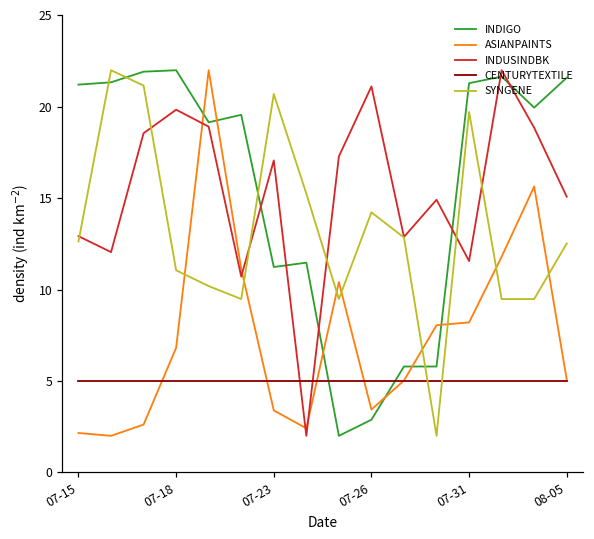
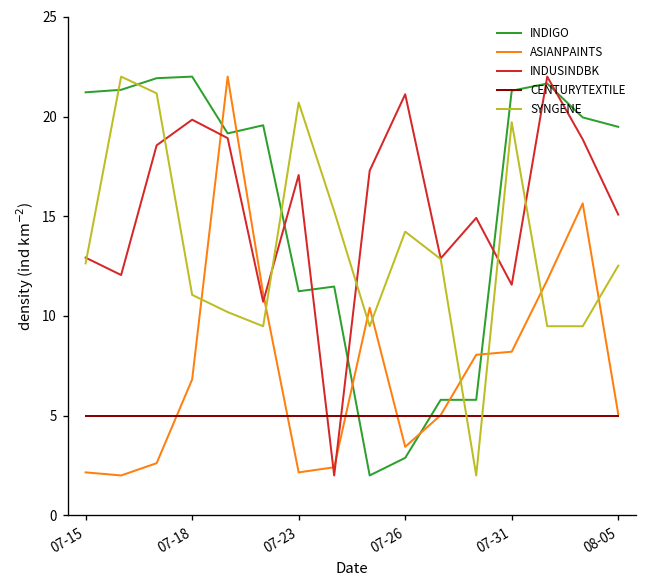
  {
    "INDIGO": {
      "07-15": 21.2,
      "07-18": 22.0,
      "07-23": 11.2,
      "07-26": 2.9,
      "07-31": 21.3,
-     "08-05": 21.6
+     "08-05": 19.5
    },
    "ASIANPAINTS": {
      "07-15": 2.2,
      "07-18": 6.8,
-     "07-23": 3.4,
+     "07-23": 2.2,
      "07-26": 3.4,
      "07-31": 8.2
    },
    "INDUSINDBK": {
      "07-15": 12.9,
      "07-18": 19.8,
      "07-23": 17.1,
      "07-26": 21.1,
      "07-31": 11.6,
      "08-05": 15.1
    },
    "CENTURYTEXTILE": {
      "07-15": 5.0,
      "07-18": 5.0,
      "07-23": 5.0,
      "07-26": 5.0,
      "07-31": 5.0
    },
    "SYNGENE": {
      "07-15": 12.6,
      "07-18": 11.1,
      "07-23": 20.7,
      "07-26": 14.2,
      "07-31": 19.7,
      "08-05": 12.5
    }
  }
